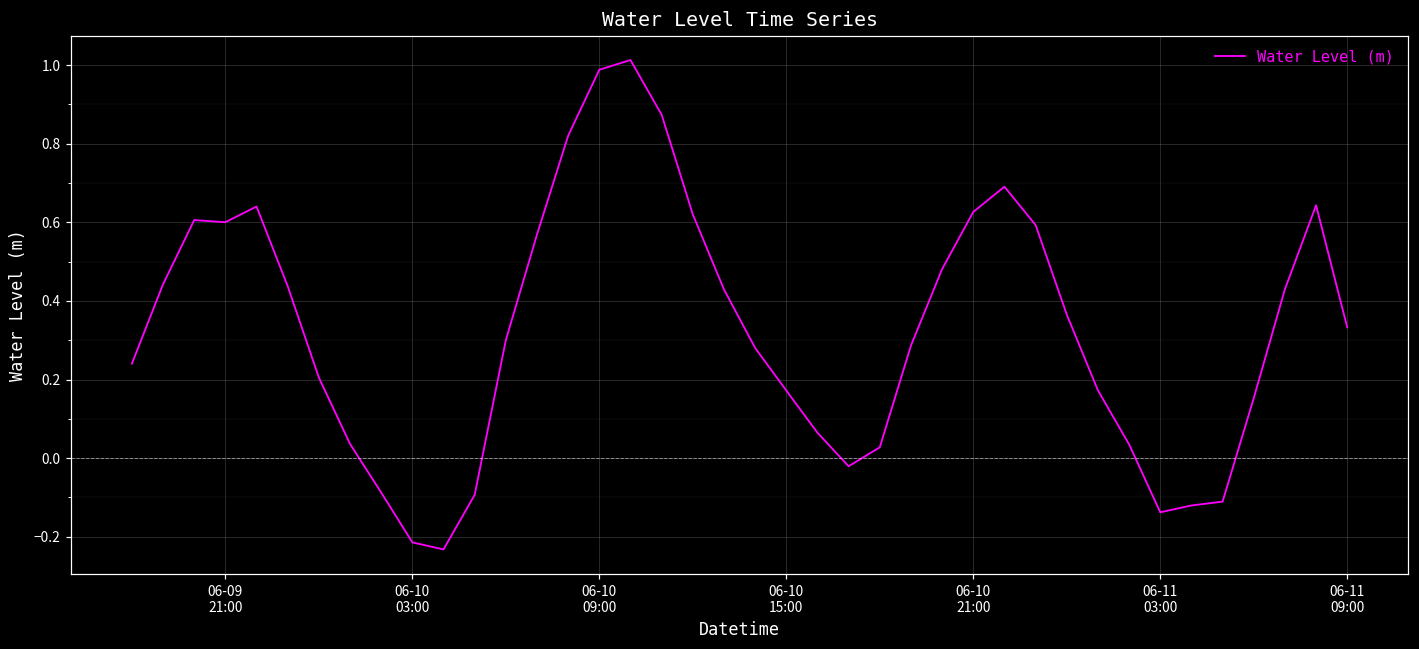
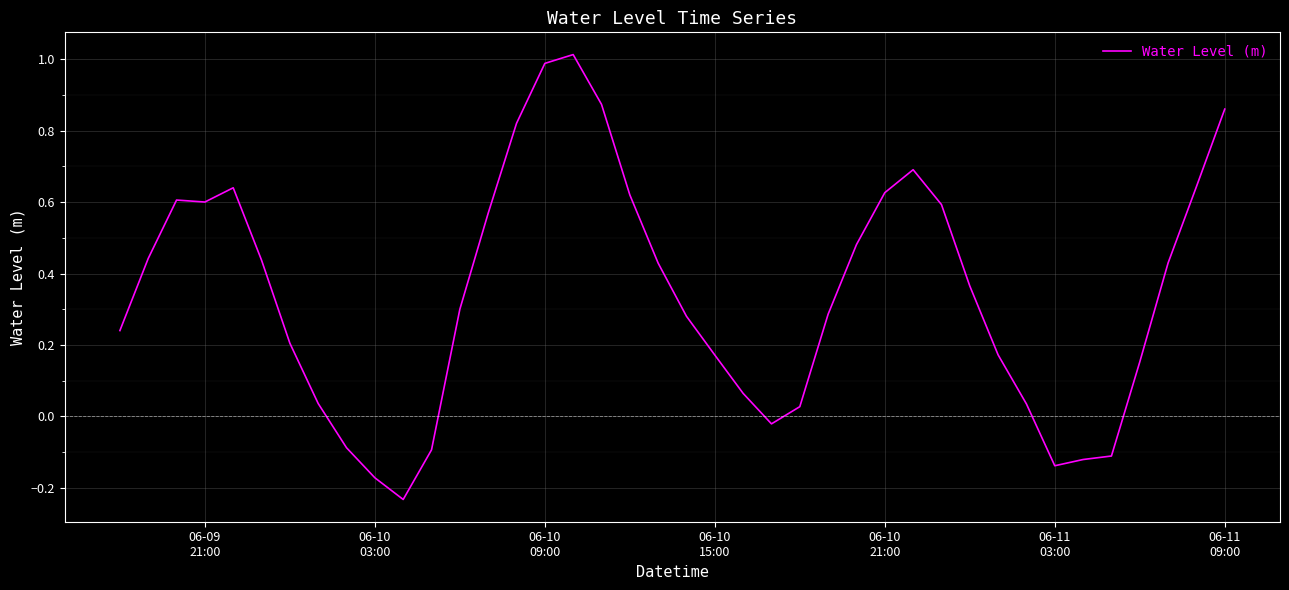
  {
    "06-09 21:00": 0.60,
-   "06-10 03:00": -0.21,
+   "06-10 03:00": -0.17,
    "06-10 09:00": 0.99,
    "06-10 15:00": 0.17,
    "06-10 21:00": 0.63,
    "06-11 03:00": -0.14,
-   "06-11 09:00": 0.33
+   "06-11 09:00": 0.86
  }
